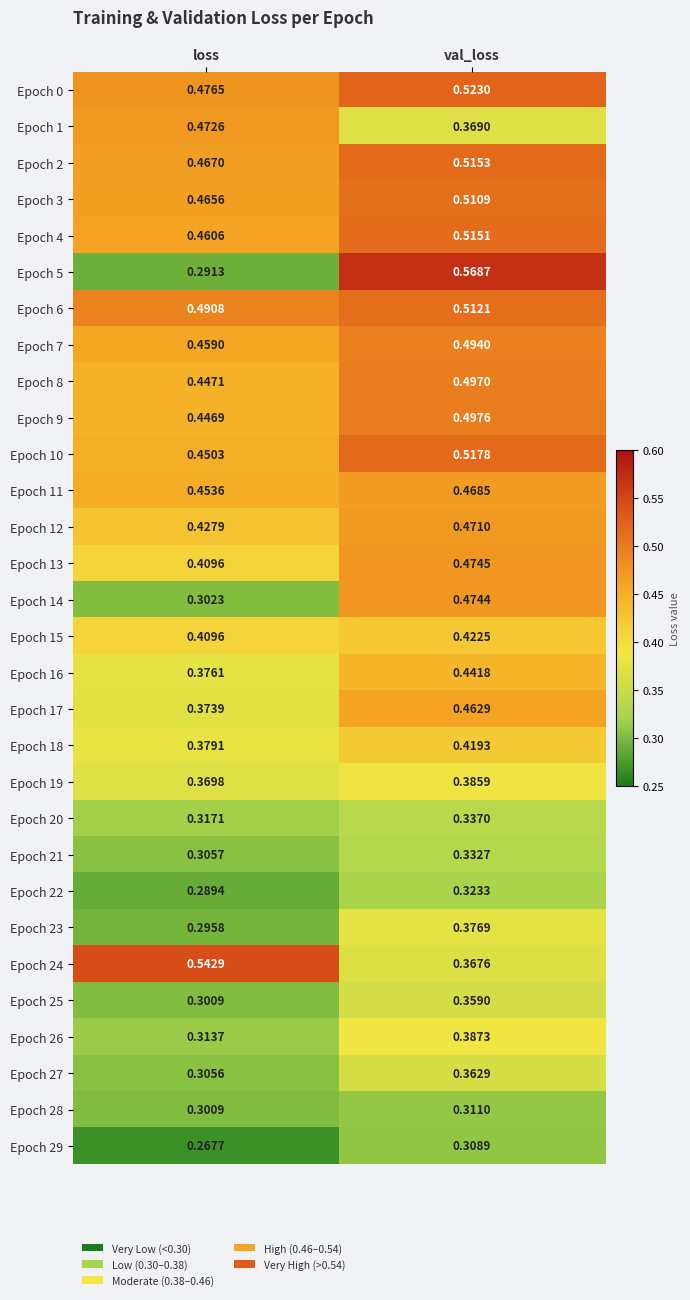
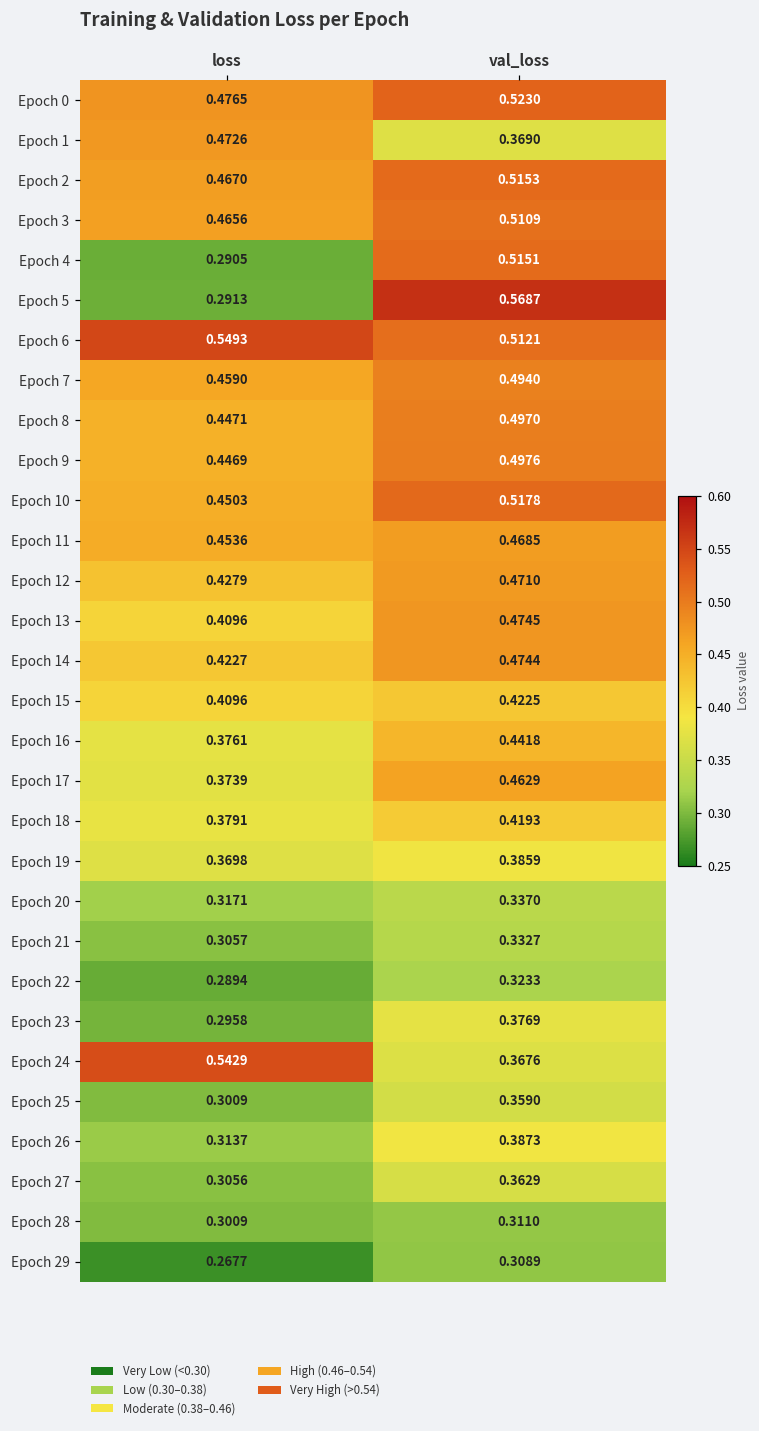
  {
    "Epoch 0": {
      "loss": 0.4765,
      "val_loss": 0.5230
    },
    "Epoch 1": {
      "loss": 0.4726,
      "val_loss": 0.3690
    },
    "Epoch 2": {
      "loss": 0.4670,
      "val_loss": 0.5153
    },
    "Epoch 3": {
      "loss": 0.4656,
      "val_loss": 0.5109
    },
    "Epoch 4": {
-     "loss": 0.4606,
+     "loss": 0.2905,
      "val_loss": 0.5151
    },
    "Epoch 5": {
      "loss": 0.2913,
      "val_loss": 0.5687
    },
    "Epoch 6": {
-     "loss": 0.4908,
+     "loss": 0.5493,
      "val_loss": 0.5121
    },
    "Epoch 7": {
      "loss": 0.4590,
      "val_loss": 0.4940
    },
    "Epoch 8": {
      "loss": 0.4471,
      "val_loss": 0.4970
    },
    "Epoch 9": {
      "loss": 0.4469,
      "val_loss": 0.4976
    },
    "Epoch 10": {
      "loss": 0.4503,
      "val_loss": 0.5178
    },
    "Epoch 11": {
      "loss": 0.4536,
      "val_loss": 0.4685
    },
    "Epoch 12": {
      "loss": 0.4279,
      "val_loss": 0.4710
    },
    "Epoch 13": {
      "loss": 0.4096,
      "val_loss": 0.4745
    },
    "Epoch 14": {
-     "loss": 0.3023,
+     "loss": 0.4227,
      "val_loss": 0.4744
    },
    "Epoch 15": {
      "loss": 0.4096,
      "val_loss": 0.4225
    },
    "Epoch 16": {
      "loss": 0.3761,
      "val_loss": 0.4418
    },
    "Epoch 17": {
      "loss": 0.3739,
      "val_loss": 0.4629
    },
    "Epoch 18": {
      "loss": 0.3791,
      "val_loss": 0.4193
    },
    "Epoch 19": {
      "loss": 0.3698,
      "val_loss": 0.3859
    },
    "Epoch 20": {
      "loss": 0.3171,
      "val_loss": 0.3370
    },
    "Epoch 21": {
      "loss": 0.3057,
      "val_loss": 0.3327
    },
    "Epoch 22": {
      "loss": 0.2894,
      "val_loss": 0.3233
    },
    "Epoch 23": {
      "loss": 0.2958,
      "val_loss": 0.3769
    },
    "Epoch 24": {
      "loss": 0.5429,
      "val_loss": 0.3676
    },
    "Epoch 25": {
      "loss": 0.3009,
      "val_loss": 0.3590
    },
    "Epoch 26": {
      "loss": 0.3137,
      "val_loss": 0.3873
    },
    "Epoch 27": {
      "loss": 0.3056,
      "val_loss": 0.3629
    },
    "Epoch 28": {
      "loss": 0.3009,
      "val_loss": 0.3110
    },
    "Epoch 29": {
      "loss": 0.2677,
      "val_loss": 0.3089
    }
  }
